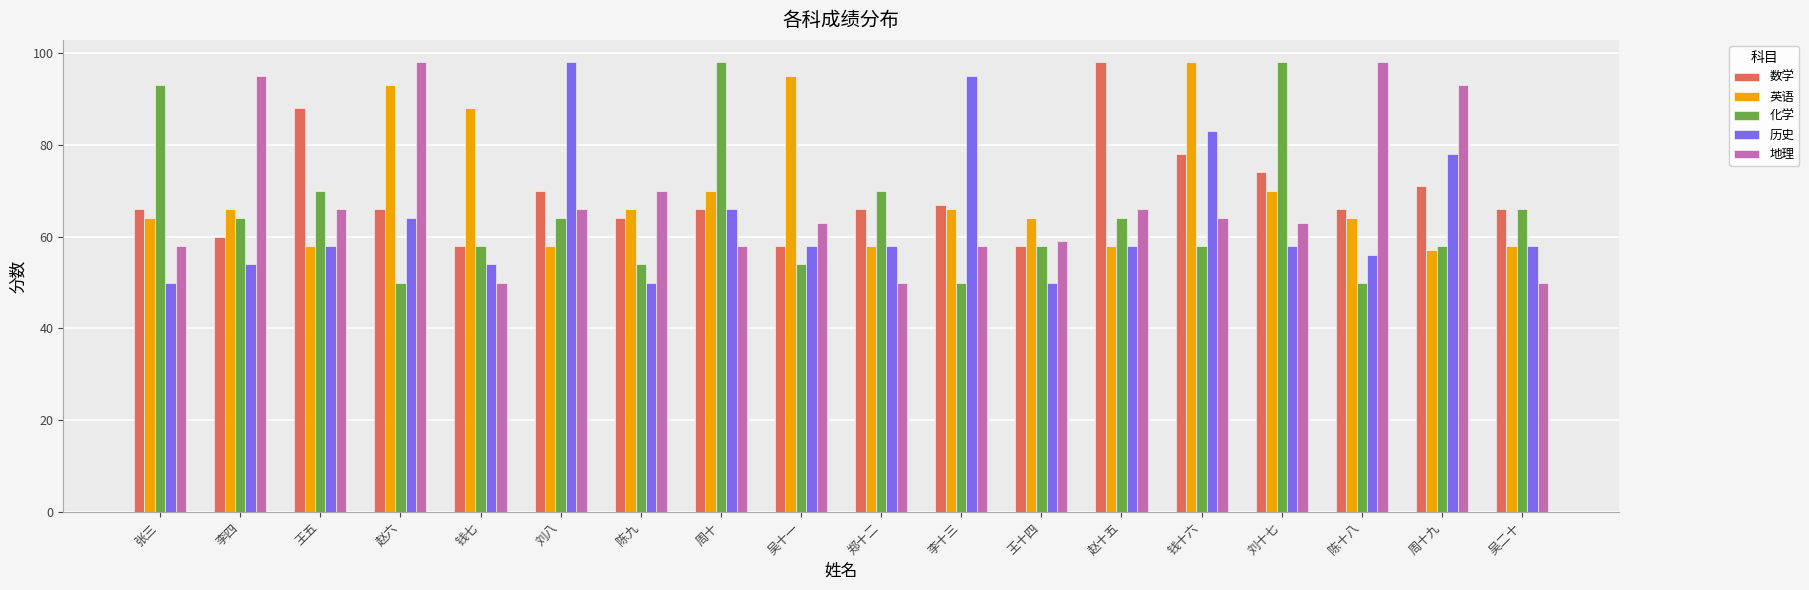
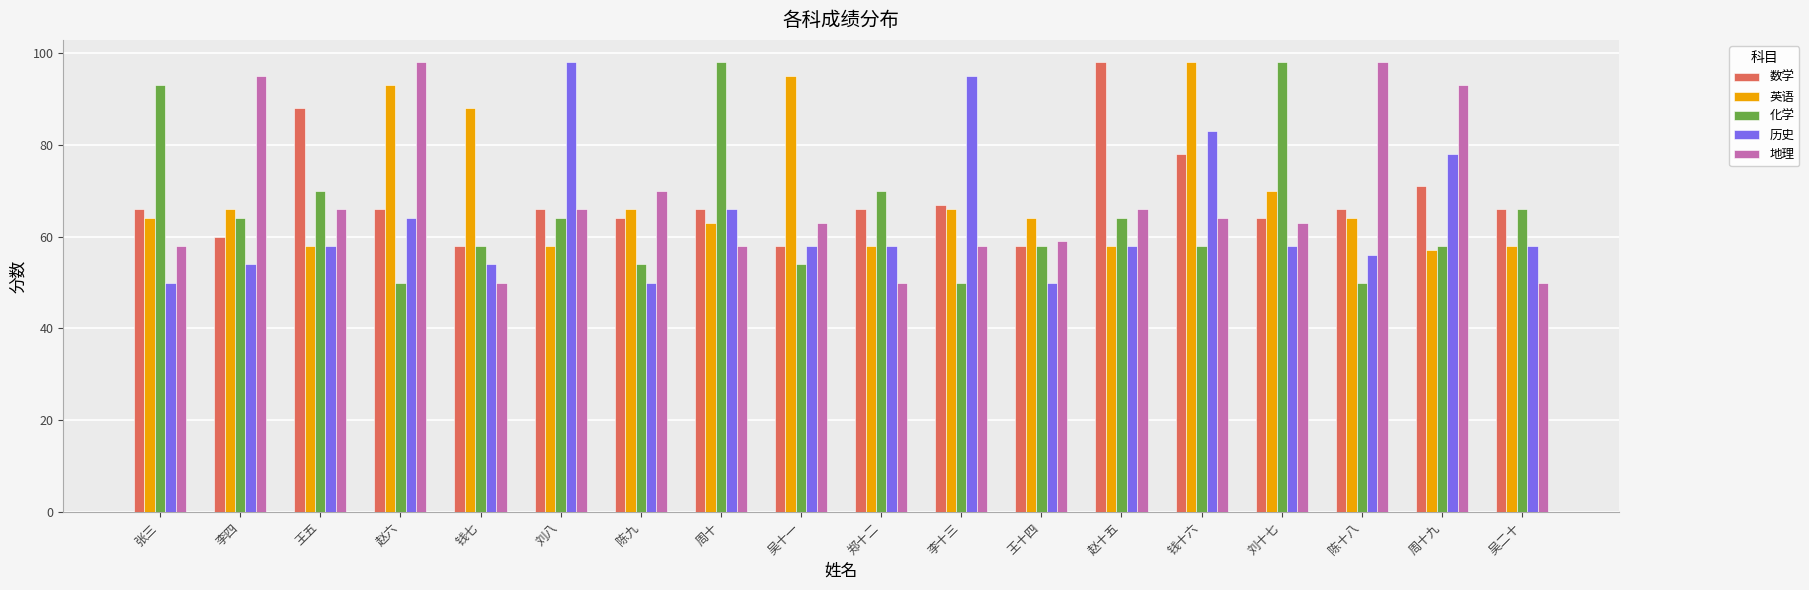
  {
    "数学": {
      "张三": 66,
      "李四": 60,
      "王五": 88,
      "赵六": 66,
      "钱七": 58,
-     "刘八": 70,
+     "刘八": 66,
      "陈九": 64,
      "周十": 66,
      "吴十一": 58,
      "郑十二": 66,
      "李十三": 67,
      "王十四": 58,
      "赵十五": 98,
      "钱十六": 78,
-     "刘十七": 74,
+     "刘十七": 64,
      "陈十八": 66,
      "周十九": 71,
      "吴二十": 66
    },
    "英语": {
      "张三": 64,
      "李四": 66,
      "王五": 58,
      "赵六": 93,
      "钱七": 88,
      "刘八": 58,
      "陈九": 66,
-     "周十": 70,
+     "周十": 63,
      "吴十一": 95,
      "郑十二": 58,
      "李十三": 66,
      "王十四": 64,
      "赵十五": 58,
      "钱十六": 98,
      "刘十七": 70,
      "陈十八": 64,
      "周十九": 57,
      "吴二十": 58
    },
    "化学": {
      "张三": 93,
      "李四": 64,
      "王五": 70,
      "赵六": 50,
      "钱七": 58,
      "刘八": 64,
      "陈九": 54,
      "周十": 98,
      "吴十一": 54,
      "郑十二": 70,
      "李十三": 50,
      "王十四": 58,
      "赵十五": 64,
      "钱十六": 58,
      "刘十七": 98,
      "陈十八": 50,
      "周十九": 58,
      "吴二十": 66
    },
    "历史": {
      "张三": 50,
      "李四": 54,
      "王五": 58,
      "赵六": 64,
      "钱七": 54,
      "刘八": 98,
      "陈九": 50,
      "周十": 66,
      "吴十一": 58,
      "郑十二": 58,
      "李十三": 95,
      "王十四": 50,
      "赵十五": 58,
      "钱十六": 83,
      "刘十七": 58,
      "陈十八": 56,
      "周十九": 78,
      "吴二十": 58
    },
    "地理": {
      "张三": 58,
      "李四": 95,
      "王五": 66,
      "赵六": 98,
      "钱七": 50,
      "刘八": 66,
      "陈九": 70,
      "周十": 58,
      "吴十一": 63,
      "郑十二": 50,
      "李十三": 58,
      "王十四": 59,
      "赵十五": 66,
      "钱十六": 64,
      "刘十七": 63,
      "陈十八": 98,
      "周十九": 93,
      "吴二十": 50
    }
  }
